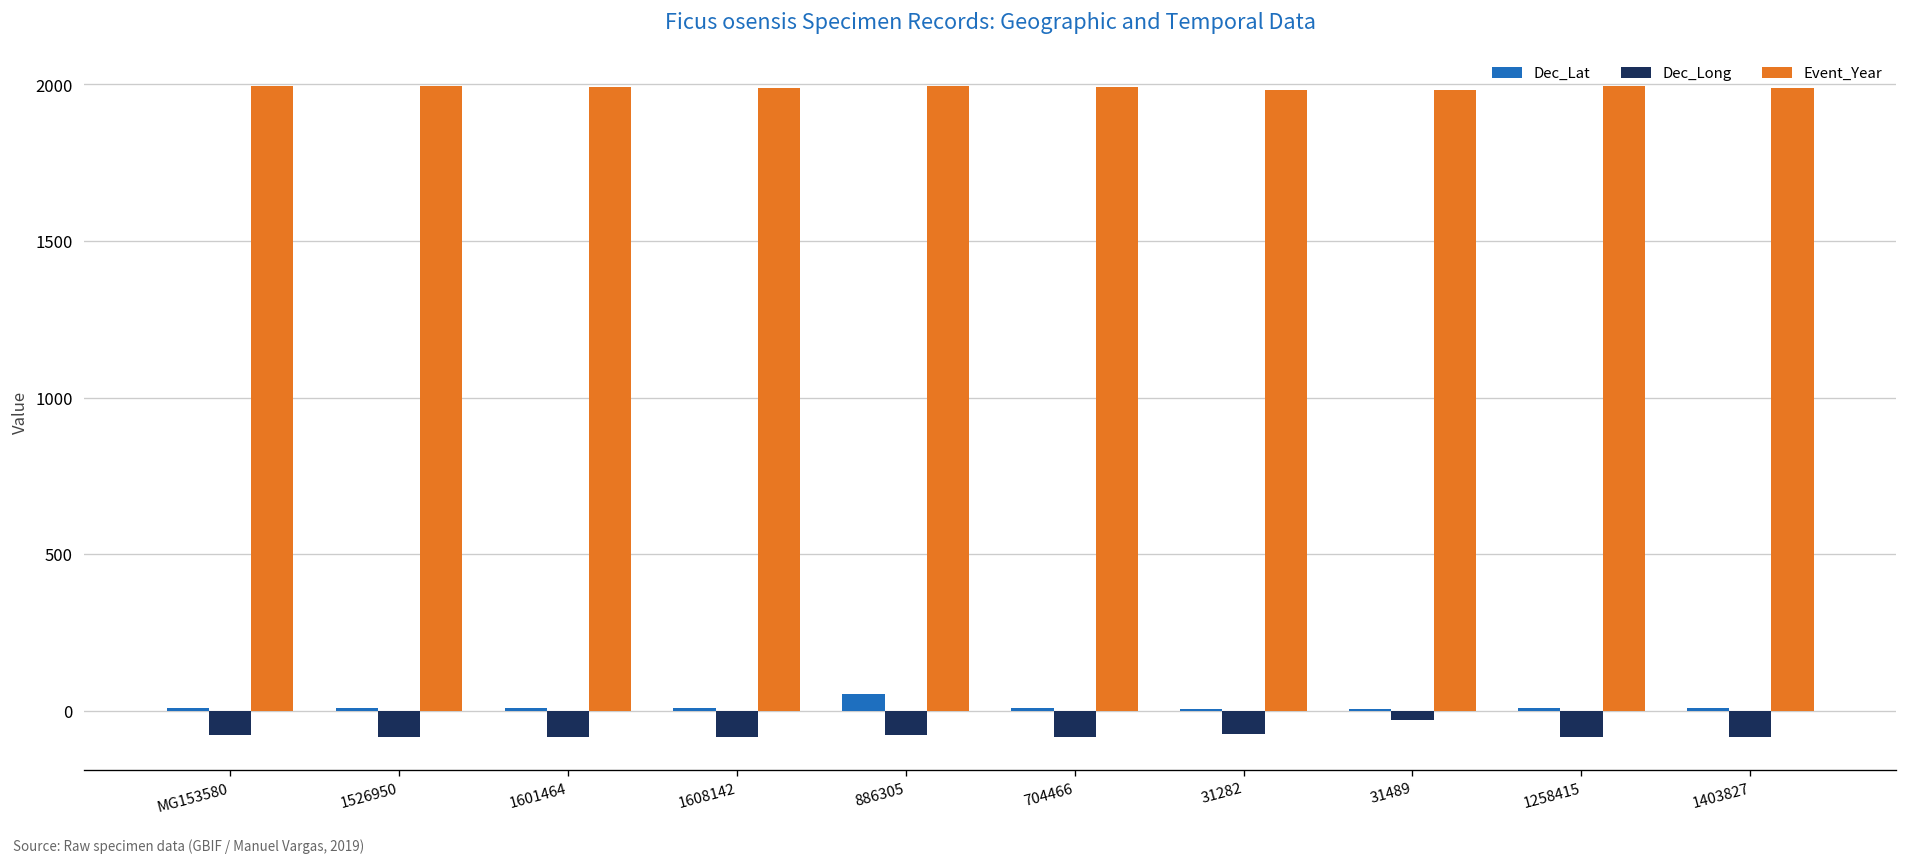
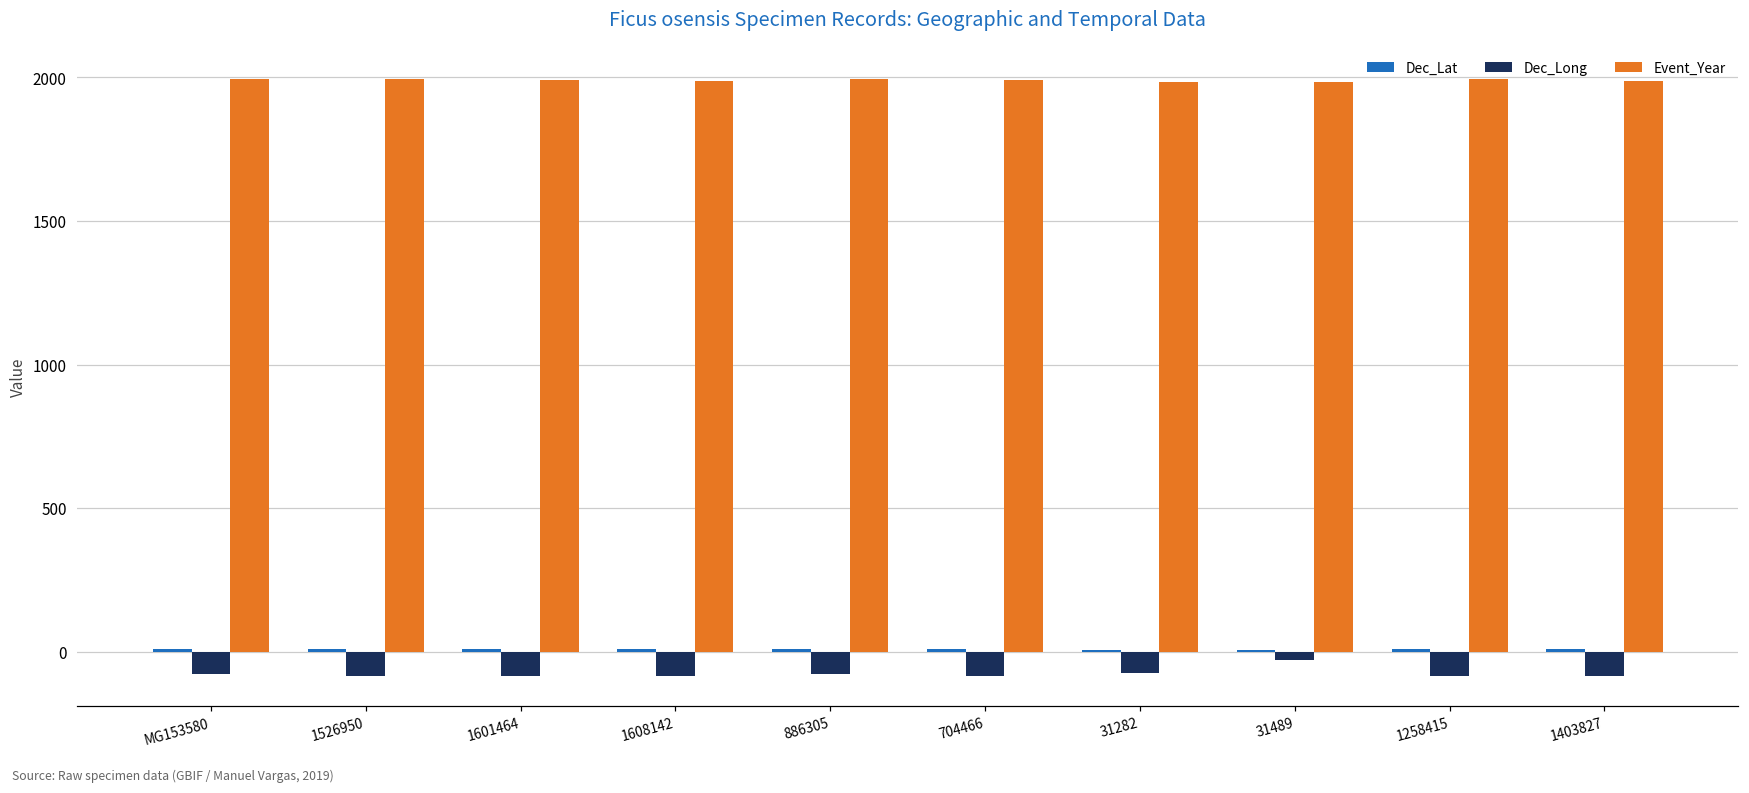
  {
    "Dec_Lat": {
-     "886305": 50
+     "886305": 10
    },
    "Dec_Long": {
      "MG153580": -80,
      "1526950": -80,
      "1601464": -80,
      "1608142": -80,
      "886305": -80,
      "704466": -80,
      "31282": -70,
      "31489": -30,
      "1258415": -80,
      "1403827": -80
    },
    "Event_Year": {
      "MG153580": 1990,
      "1526950": 2000,
      "1601464": 1990,
      "1608142": 1990,
      "886305": 1990,
      "704466": 1990,
      "31282": 1980,
      "31489": 1980,
      "1258415": 2000,
      "1403827": 1990
    }
  }
